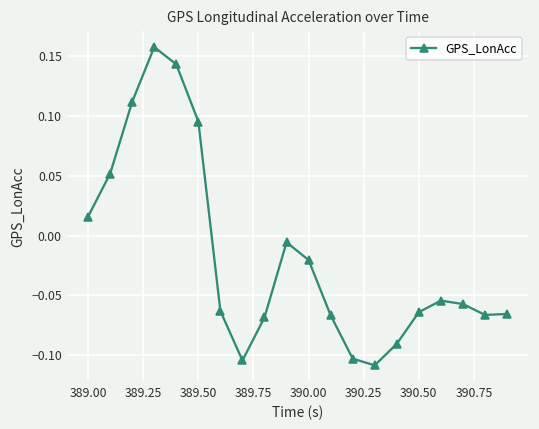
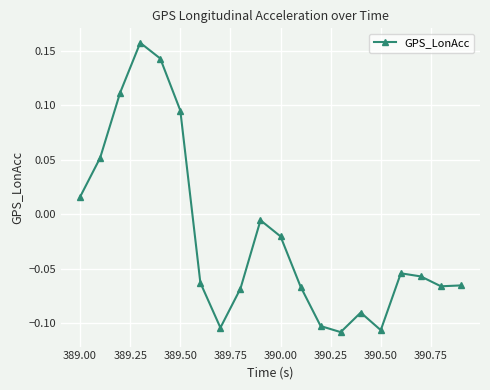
  {
    "389.00": 0.016,
    "389.50": 0.095,
    "390.00": -0.020,
-   "390.50": -0.064
+   "390.50": -0.107
  }
